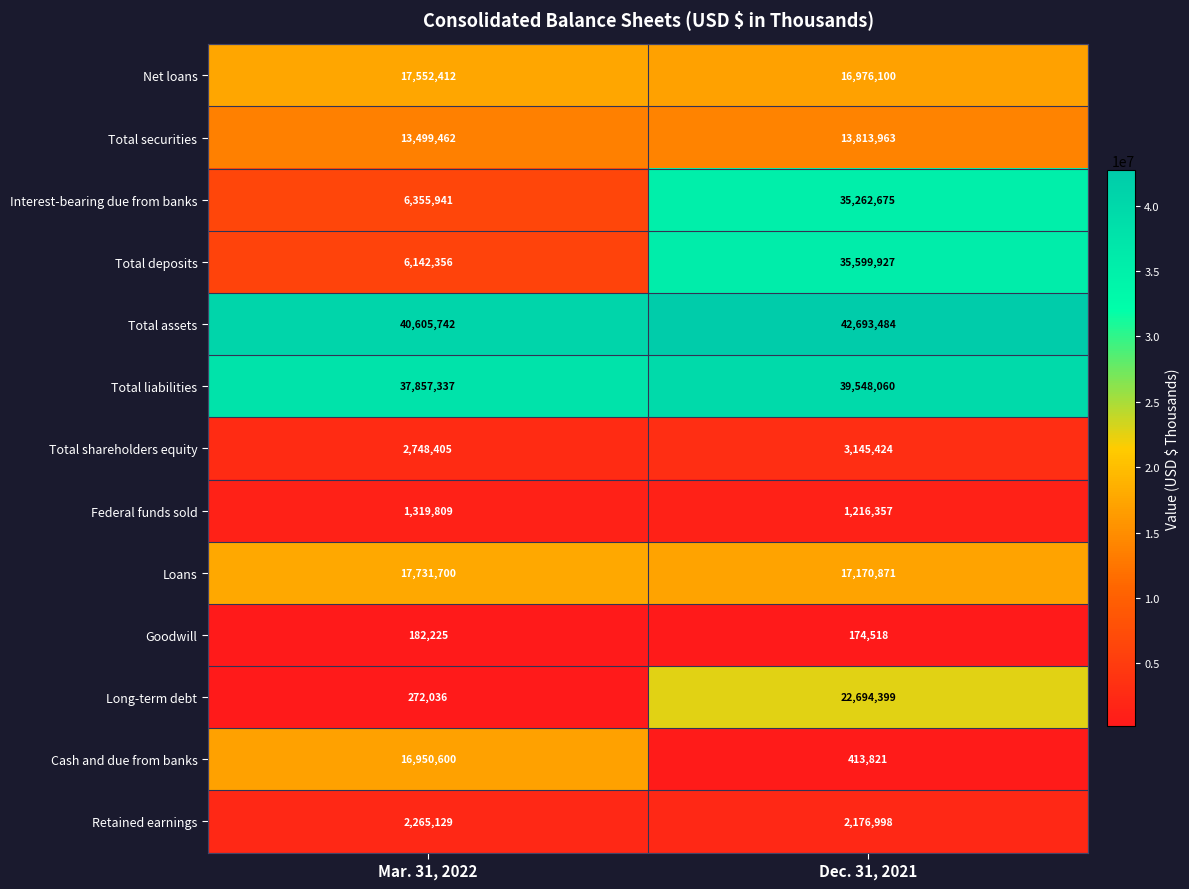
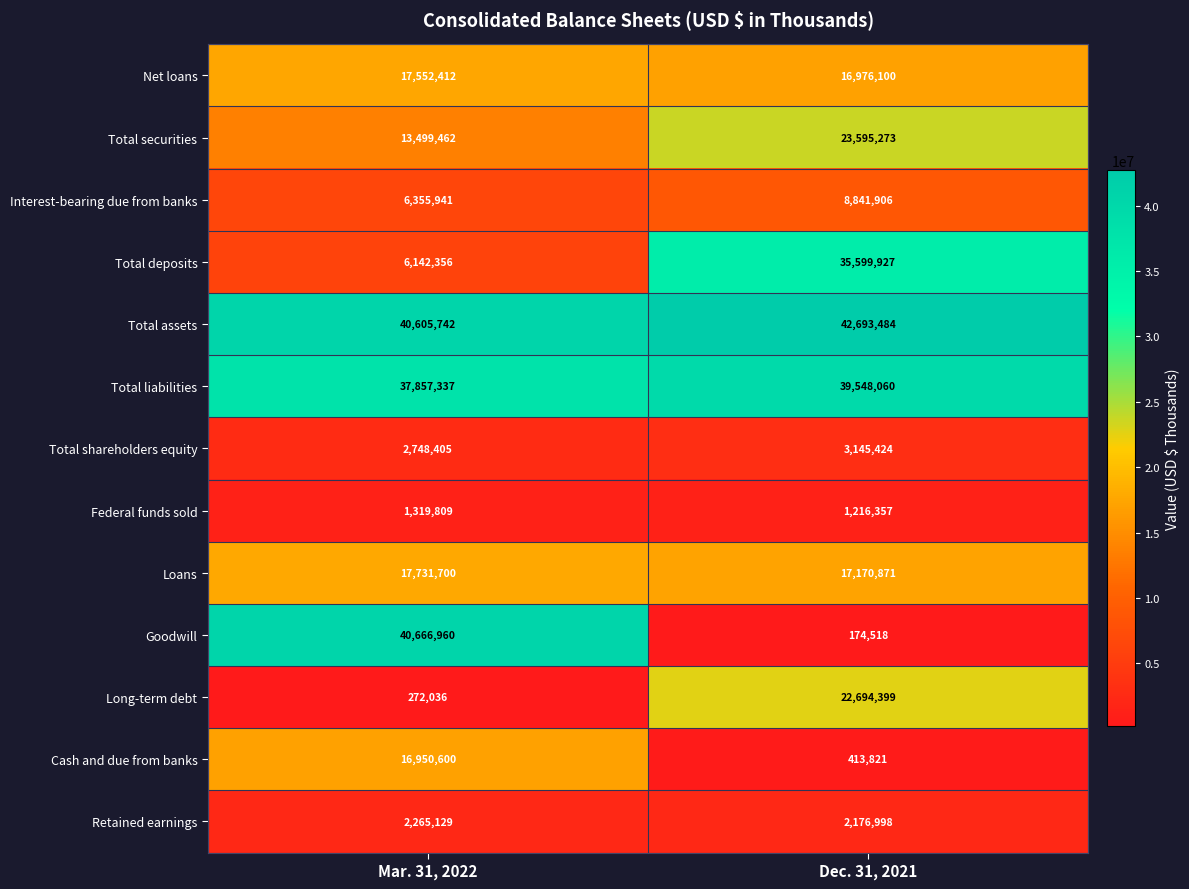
  {
    "Net loans": {
      "Mar. 31, 2022": "17,552,412",
      "Dec. 31, 2021": "16,976,100"
    },
    "Total securities": {
      "Mar. 31, 2022": "13,499,462",
-     "Dec. 31, 2021": "13,813,963"
+     "Dec. 31, 2021": "23,595,273"
    },
    "Interest-bearing due from banks": {
      "Mar. 31, 2022": "6,355,941",
-     "Dec. 31, 2021": "35,262,675"
+     "Dec. 31, 2021": "8,841,906"
    },
    "Total deposits": {
      "Mar. 31, 2022": "6,142,356",
      "Dec. 31, 2021": "35,599,927"
    },
    "Total assets": {
      "Mar. 31, 2022": "40,605,742",
      "Dec. 31, 2021": "42,693,484"
    },
    "Total liabilities": {
      "Mar. 31, 2022": "37,857,337",
      "Dec. 31, 2021": "39,548,060"
    },
    "Total shareholders equity": {
      "Mar. 31, 2022": "2,748,405",
      "Dec. 31, 2021": "3,145,424"
    },
    "Federal funds sold": {
      "Mar. 31, 2022": "1,319,809",
      "Dec. 31, 2021": "1,216,357"
    },
    "Loans": {
      "Mar. 31, 2022": "17,731,700",
      "Dec. 31, 2021": "17,170,871"
    },
    "Goodwill": {
-     "Mar. 31, 2022": "182,225",
+     "Mar. 31, 2022": "40,666,960",
      "Dec. 31, 2021": "174,518"
    },
    "Long-term debt": {
      "Mar. 31, 2022": "272,036",
      "Dec. 31, 2021": "22,694,399"
    },
    "Cash and due from banks": {
      "Mar. 31, 2022": "16,950,600",
      "Dec. 31, 2021": "413,821"
    },
    "Retained earnings": {
      "Mar. 31, 2022": "2,265,129",
      "Dec. 31, 2021": "2,176,998"
    }
  }
